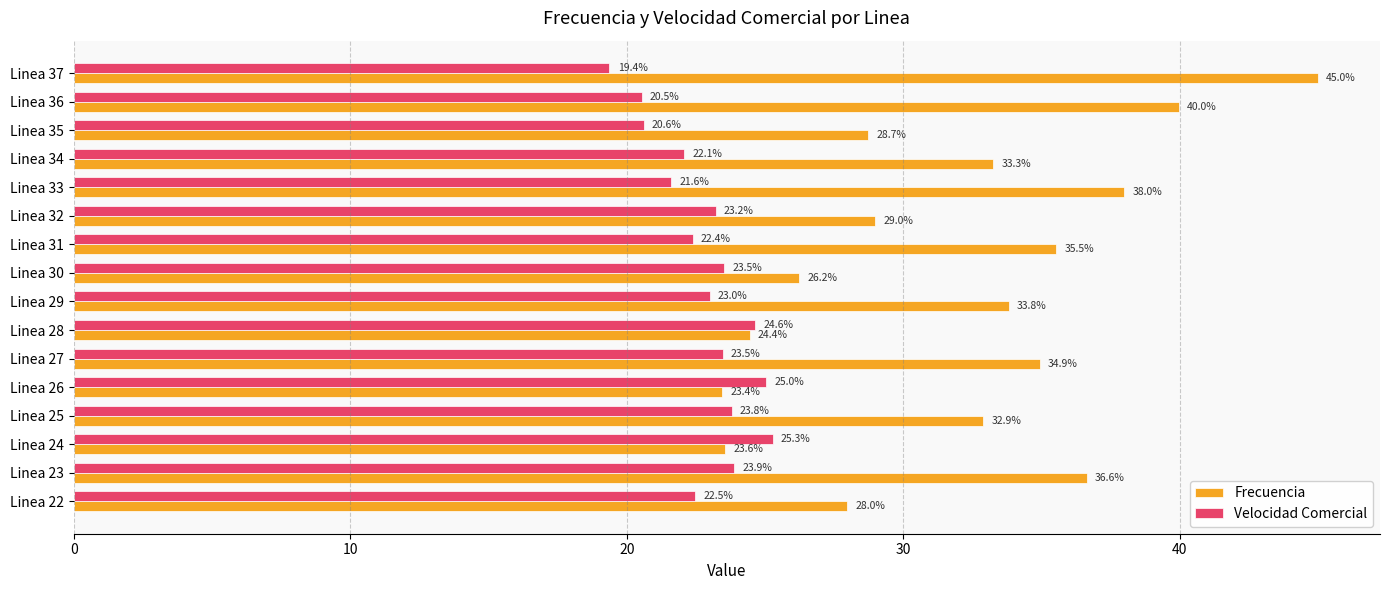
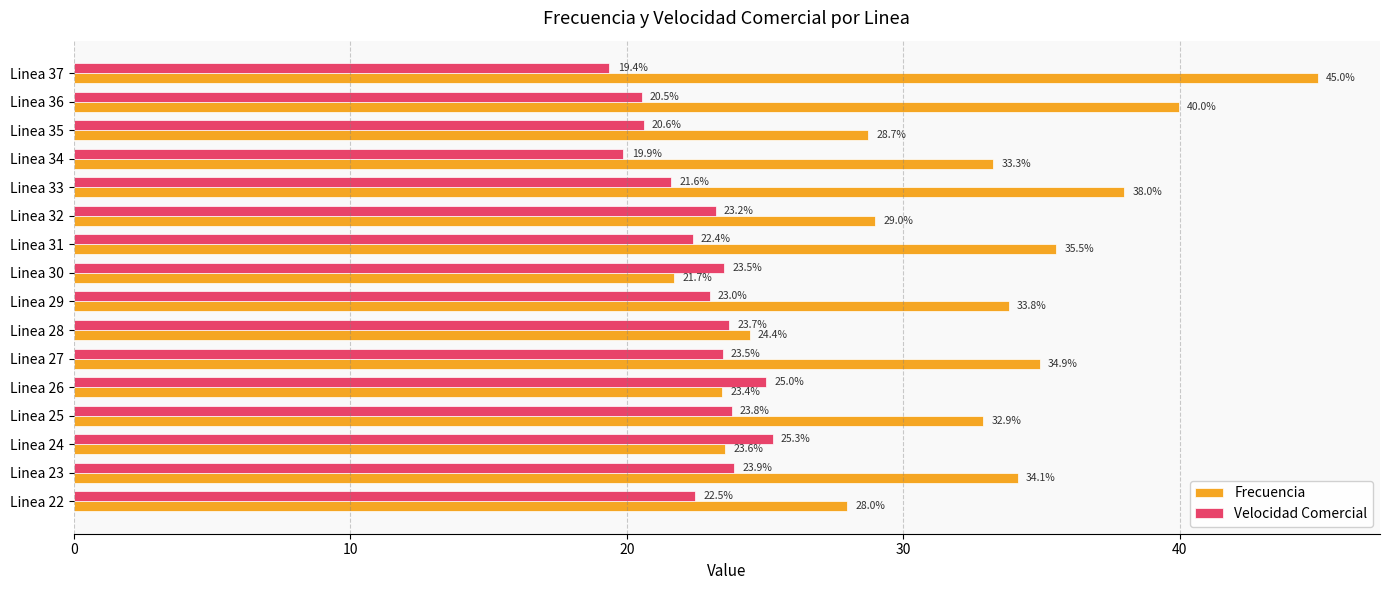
  {
    "Frecuencia": {
      "Linea 37": "45.0%",
      "Linea 36": "40.0%",
      "Linea 35": "28.7%",
      "Linea 34": "33.3%",
      "Linea 33": "38.0%",
      "Linea 32": "29.0%",
      "Linea 31": "35.5%",
-     "Linea 30": "26.2%",
+     "Linea 30": "21.7%",
      "Linea 29": "33.8%",
      "Linea 28": "24.4%",
      "Linea 27": "34.9%",
      "Linea 26": "23.4%",
      "Linea 25": "32.9%",
      "Linea 24": "23.6%",
-     "Linea 23": "36.6%",
+     "Linea 23": "34.1%",
      "Linea 22": "28.0%"
    },
    "Velocidad Comercial": {
      "Linea 37": "19.4%",
      "Linea 36": "20.5%",
      "Linea 35": "20.6%",
-     "Linea 34": "22.1%",
+     "Linea 34": "19.9%",
      "Linea 33": "21.6%",
      "Linea 32": "23.2%",
      "Linea 31": "22.4%",
      "Linea 30": "23.5%",
      "Linea 29": "23.0%",
-     "Linea 28": "24.6%",
+     "Linea 28": "23.7%",
      "Linea 27": "23.5%",
      "Linea 26": "25.0%",
      "Linea 25": "23.8%",
      "Linea 24": "25.3%",
      "Linea 23": "23.9%",
      "Linea 22": "22.5%"
    }
  }
